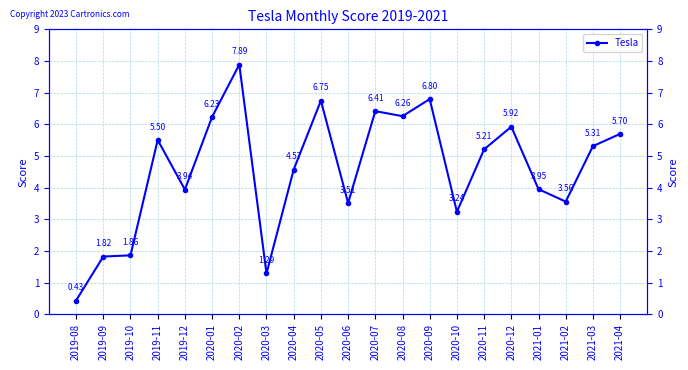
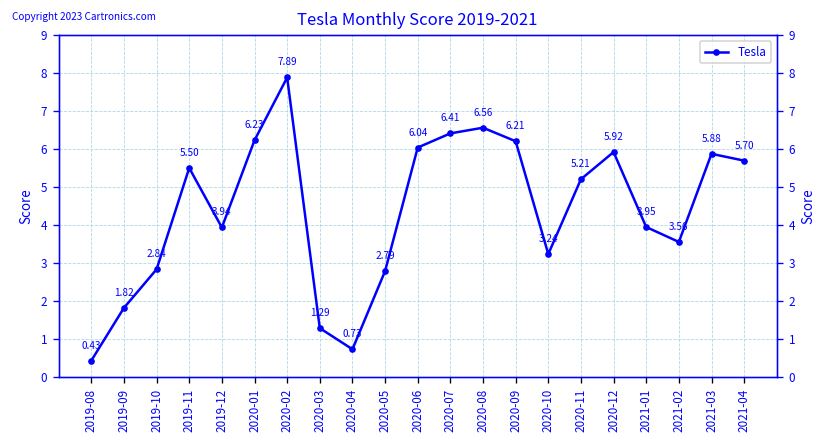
  {
    "2019-08": 0.43,
    "2019-09": 1.82,
-   "2019-10": 1.86,
+   "2019-10": 2.84,
    "2019-11": 5.50,
    "2019-12": 3.94,
    "2020-01": 6.23,
    "2020-02": 7.89,
    "2020-03": 1.29,
-   "2020-04": 4.57,
-   "2020-05": 6.75,
-   "2020-06": 3.51,
+   "2020-04": 0.73,
+   "2020-05": 2.79,
+   "2020-06": 6.04,
    "2020-07": 6.41,
-   "2020-08": 6.26,
-   "2020-09": 6.80,
+   "2020-08": 6.56,
+   "2020-09": 6.21,
    "2020-10": 3.24,
    "2020-11": 5.21,
    "2020-12": 5.92,
    "2021-01": 3.95,
    "2021-02": 3.56,
-   "2021-03": 5.31,
+   "2021-03": 5.88,
    "2021-04": 5.70
  }
